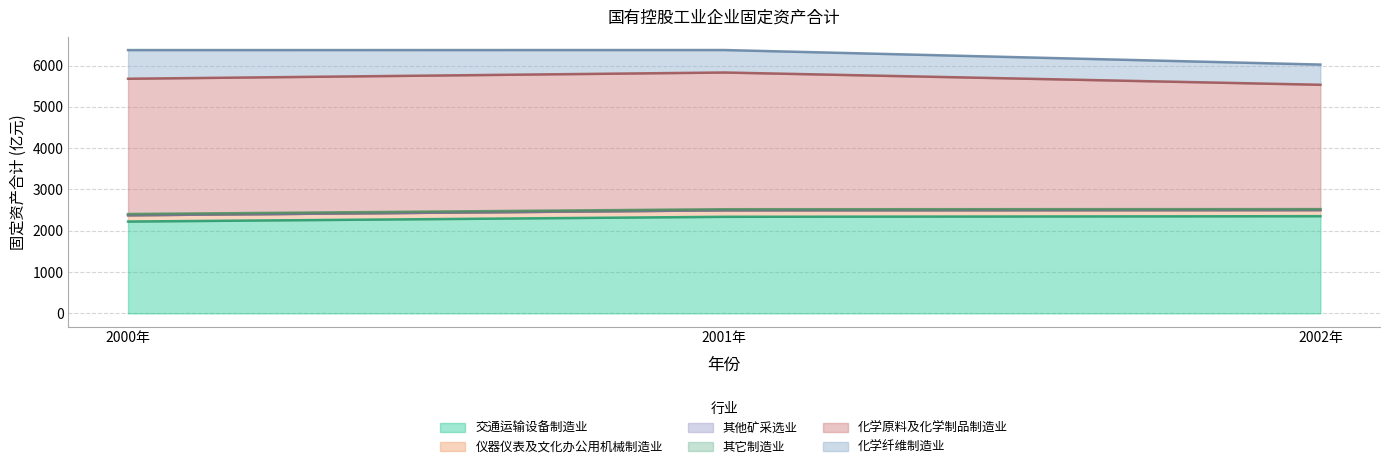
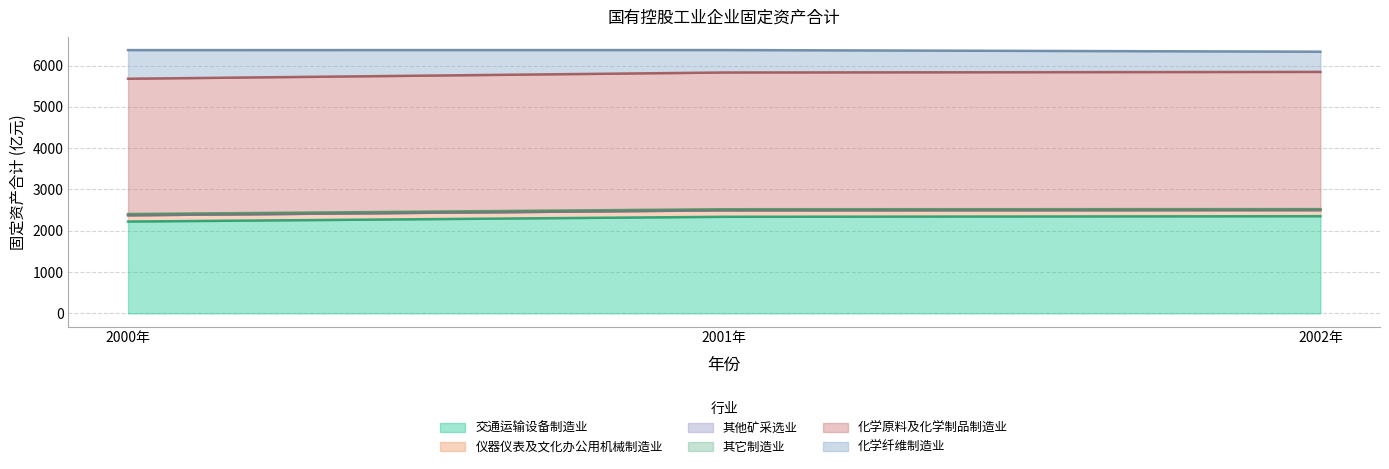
  {
    "化学原料及化学制品制造业": {
      "2000年": 3300,
      "2001年": 3300,
-     "2002年": 3000
+     "2002年": 3300
    }
  }
